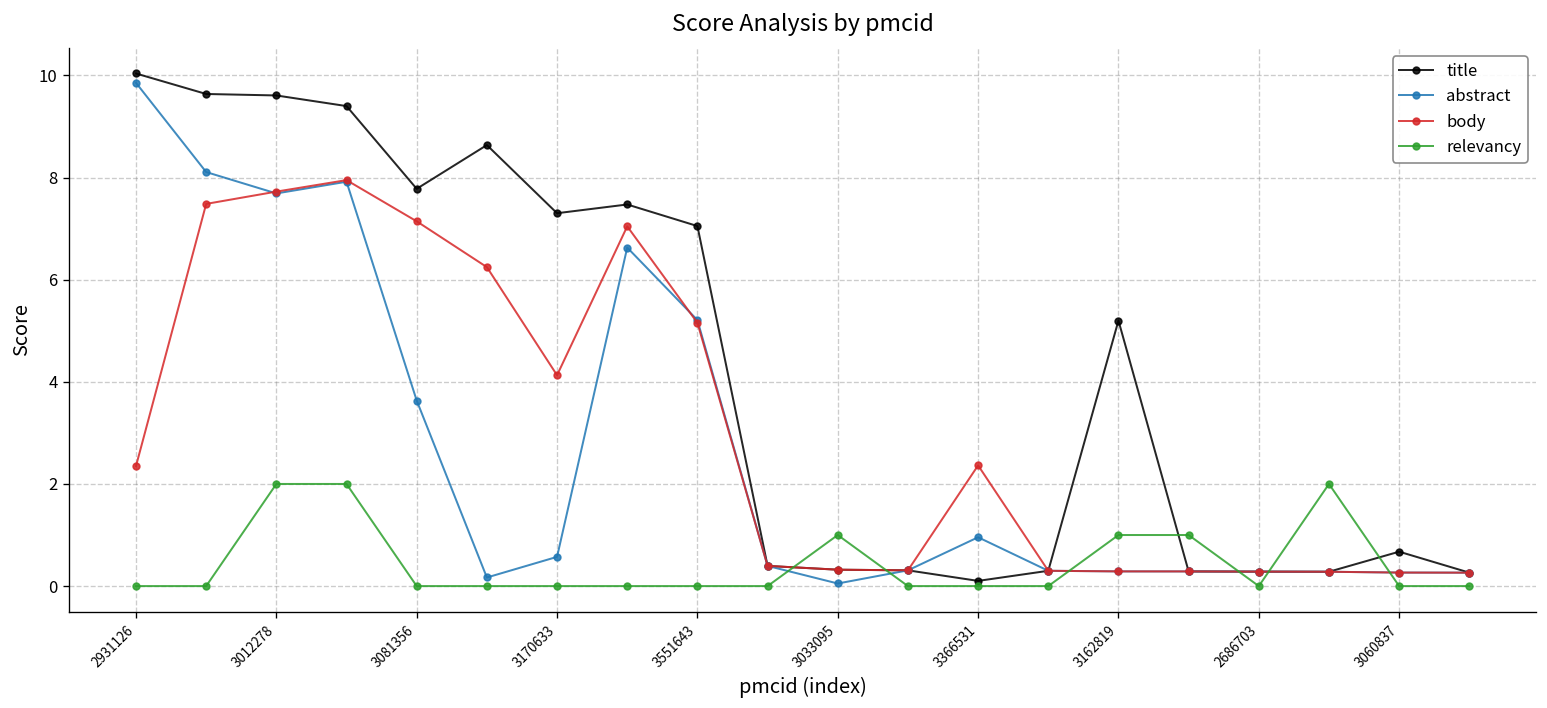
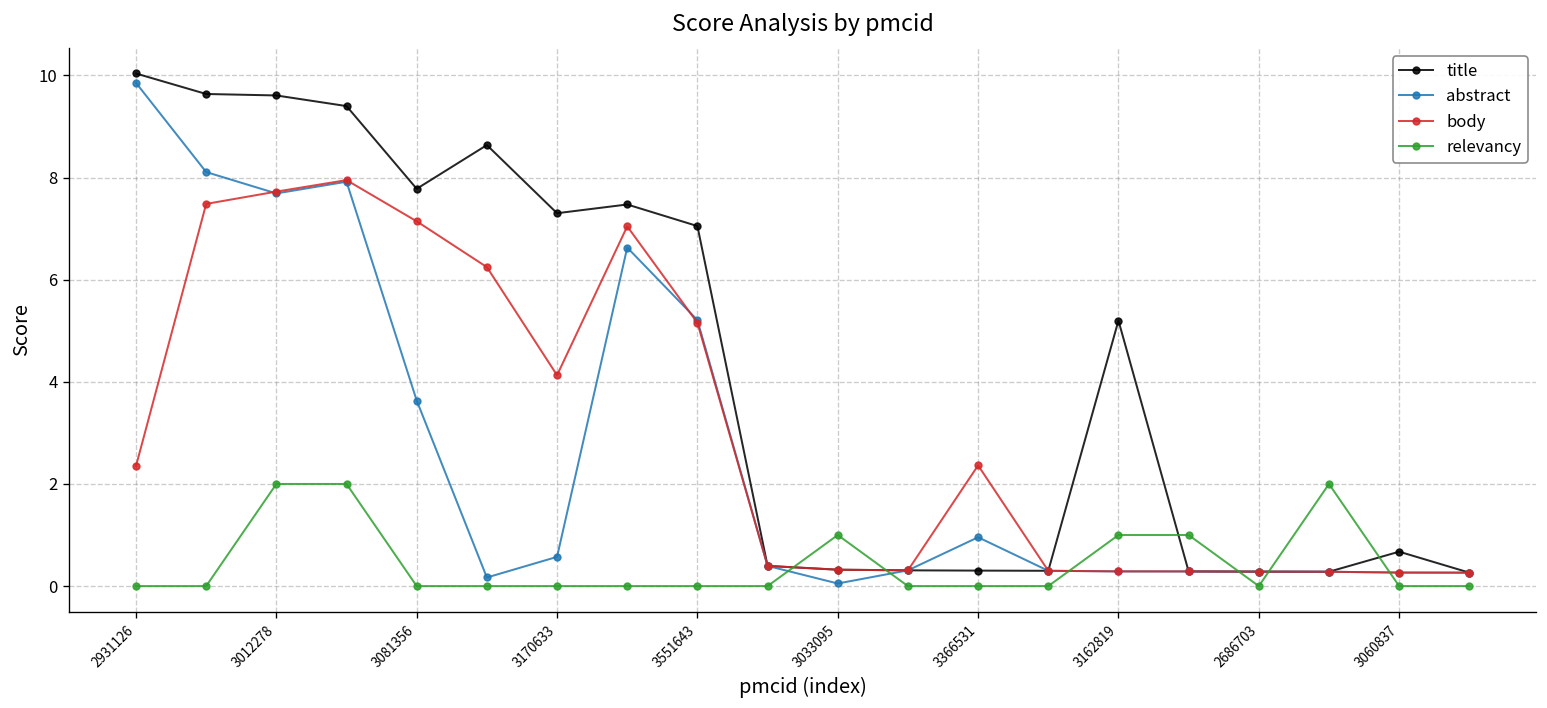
  {
    "title": {
      "2931126": 10.0,
      "3012278": 9.6,
      "3081356": 7.8,
      "3170633": 7.3,
      "3551643": 7.1,
-     "3366531": 0.1,
+     "3366531": 0.3,
      "3162819": 5.2,
      "3060837": 0.7
    },
    "abstract": {
      "2931126": 9.9,
      "3081356": 3.6,
      "3170633": 0.6,
      "3033095": 0.1,
      "3366531": 1.0
    },
    "body": {
      "2931126": 2.4,
      "3081356": 7.1,
      "3170633": 4.1,
      "3366531": 2.4
    },
    "relevancy": {
      "2931126": 0.0,
      "3012278": 2.0,
      "3081356": 0.0,
      "3170633": 0.0,
      "3551643": 0.0,
      "3033095": 1.0,
      "3366531": 0.0,
      "3162819": 1.0,
      "2686703": 0.0,
      "3060837": 0.0
    }
  }
